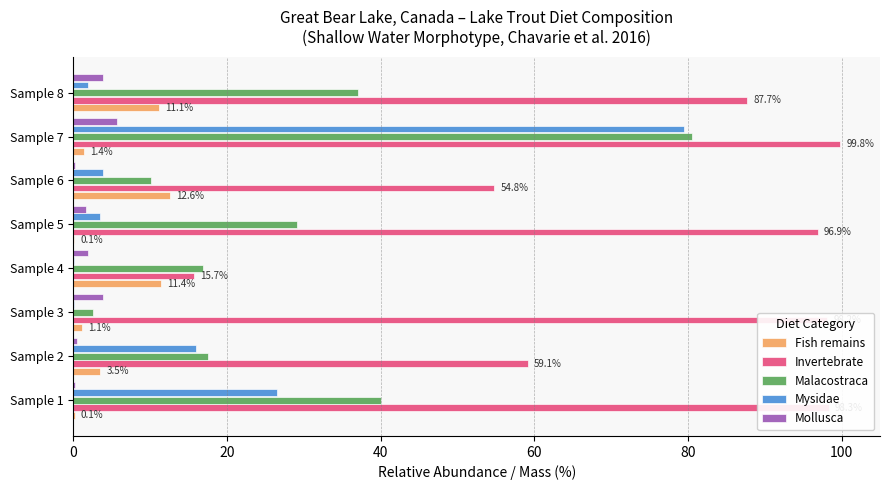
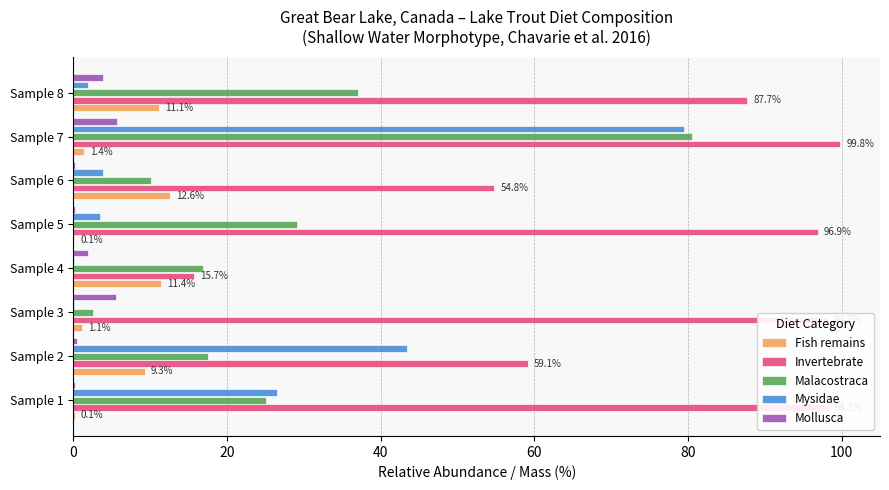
  {
    "Fish remains": {
      "Sample 8": "11.1%",
      "Sample 7": "1.4%",
      "Sample 6": "12.6%",
      "Sample 5": "0.1%",
      "Sample 4": "11.4%",
      "Sample 3": "1.1%",
-     "Sample 2": "3.5%",
+     "Sample 2": "9.3%",
      "Sample 1": "0.1%"
    },
    "Invertebrate": {
      "Sample 8": "87.7%",
      "Sample 7": "99.8%",
      "Sample 6": "54.8%",
      "Sample 5": "96.9%",
      "Sample 4": "15.7%",
      "Sample 2": "59.1%"
    },
    "Malacostraca": {
      "Sample 8": "37",
      "Sample 7": "80",
      "Sample 6": "10",
      "Sample 5": "29",
      "Sample 3": "3",
      "Sample 2": "17",
-     "Sample 1": "40"
+     "Sample 1": "25"
    },
    "Mysidae": {
      "Sample 8": "2",
      "Sample 7": "80",
      "Sample 6": "4",
      "Sample 5": "4",
-     "Sample 2": "16",
+     "Sample 2": "43",
      "Sample 1": "27"
    },
    "Mollusca": {
      "Sample 8": "4",
      "Sample 7": "6",
-     "Sample 5": "2",
+     "Sample 5": "0",
      "Sample 4": "2",
-     "Sample 3": "4",
+     "Sample 3": "6",
      "Sample 2": "1"
    }
  }
